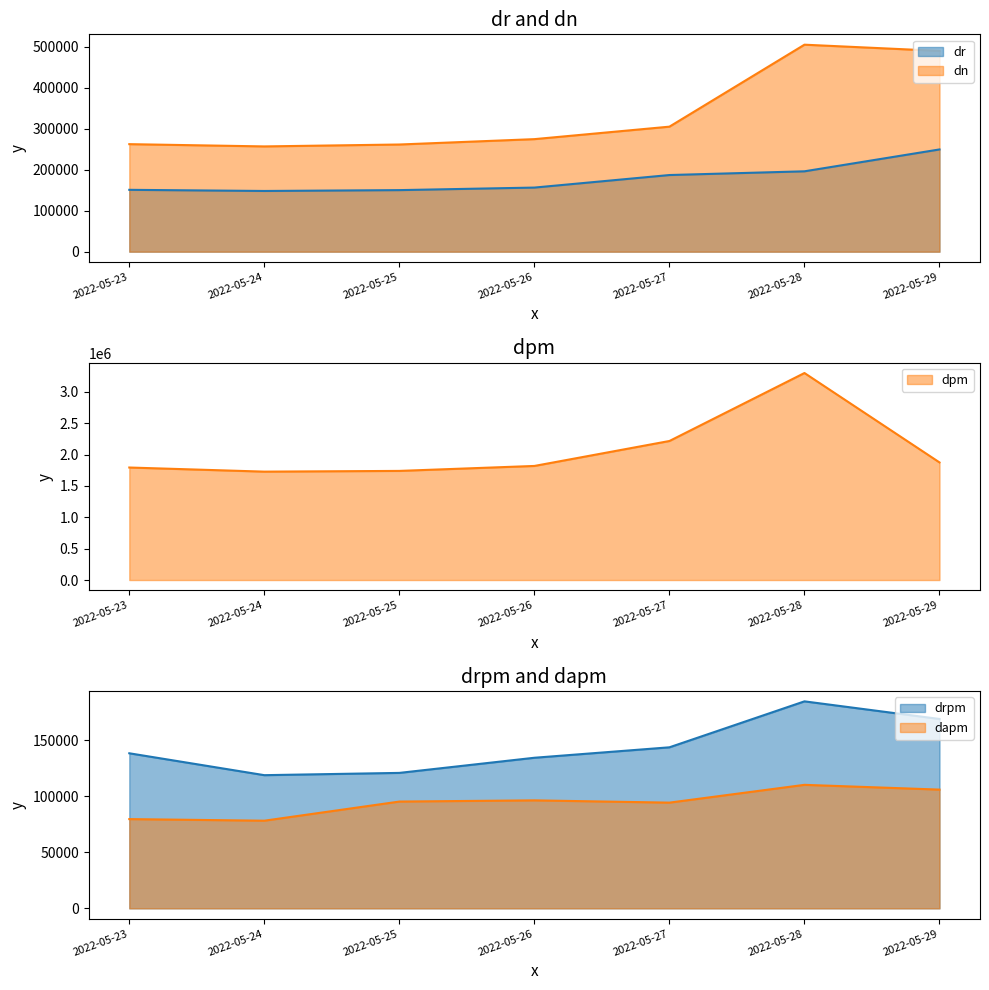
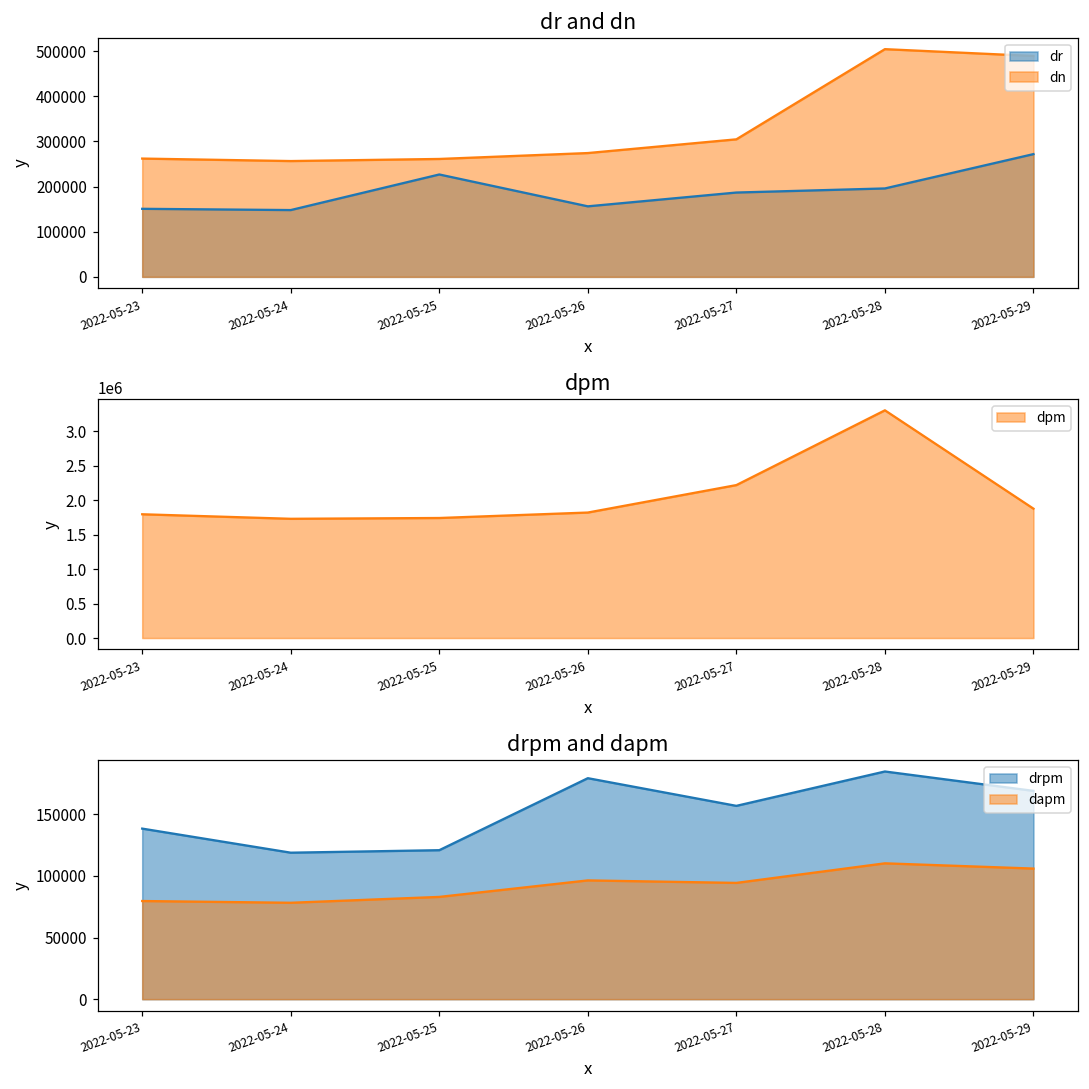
  {
    "dr and dn": {
      "dr": {
        "2022-05-23": 150000,
        "2022-05-24": 150000,
-       "2022-05-25": 150000,
+       "2022-05-25": 230000,
        "2022-05-26": 160000,
        "2022-05-27": 190000,
        "2022-05-28": 200000,
-       "2022-05-29": 250000
+       "2022-05-29": 270000
      },
      "dn": {
        "2022-05-23": 260000,
        "2022-05-24": 260000,
        "2022-05-25": 260000,
        "2022-05-26": 270000,
        "2022-05-27": 300000,
        "2022-05-28": 500000
      }
    },
    "dpm": {
      "2022-05-23": 1800000,
      "2022-05-24": 1700000,
      "2022-05-25": 1700000,
      "2022-05-26": 1800000,
      "2022-05-27": 2200000,
      "2022-05-28": 3300000,
      "2022-05-29": 1900000
    },
    "drpm and dapm": {
      "drpm": {
        "2022-05-23": 138000,
        "2022-05-24": 119000,
        "2022-05-25": 121000,
-       "2022-05-26": 134000,
-       "2022-05-27": 144000,
+       "2022-05-26": 179000,
+       "2022-05-27": 157000,
        "2022-05-28": 185000
      },
      "dapm": {
        "2022-05-23": 80000,
        "2022-05-24": 78000,
-       "2022-05-25": 95000,
+       "2022-05-25": 83000,
        "2022-05-26": 96000,
        "2022-05-27": 94000,
        "2022-05-28": 110000,
        "2022-05-29": 106000
      }
    }
  }
